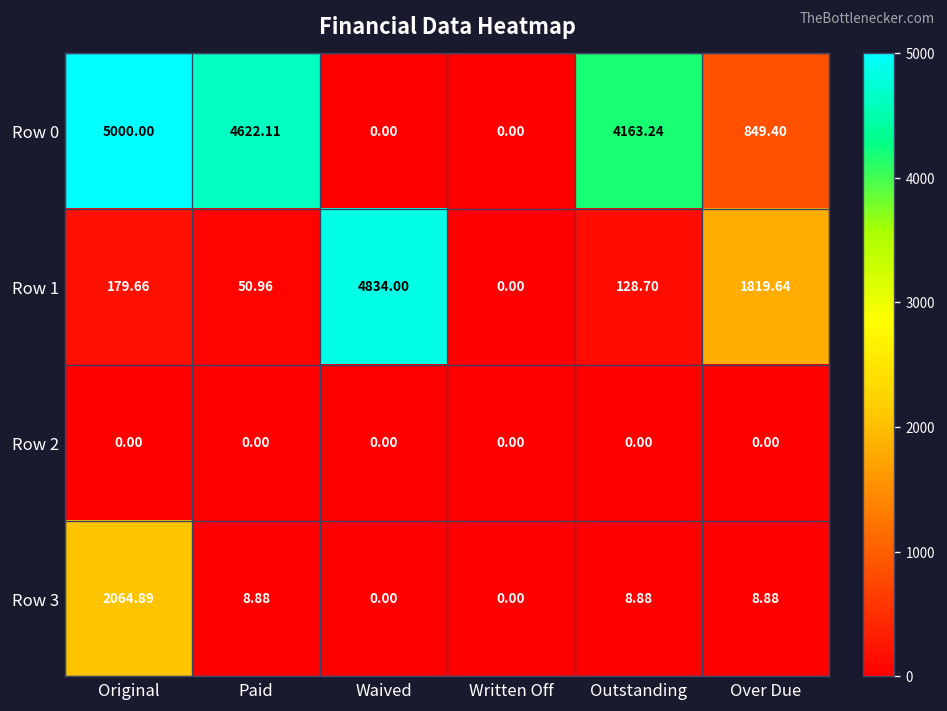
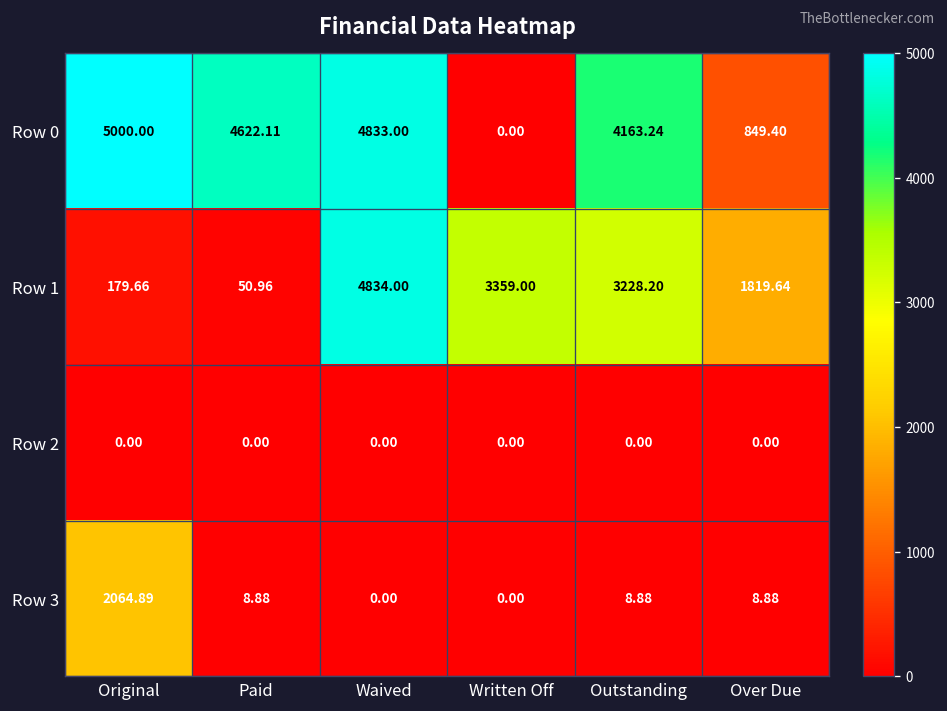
  {
    "Row 0": {
      "Original": 5000.00,
      "Paid": 4622.11,
-     "Waived": 0.00,
+     "Waived": 4833.00,
      "Written Off": 0.00,
      "Outstanding": 4163.24,
      "Over Due": 849.40
    },
    "Row 1": {
      "Original": 179.66,
      "Paid": 50.96,
      "Waived": 4834.00,
-     "Written Off": 0.00,
-     "Outstanding": 128.70,
+     "Written Off": 3359.00,
+     "Outstanding": 3228.20,
      "Over Due": 1819.64
    },
    "Row 2": {
      "Original": 0.00,
      "Paid": 0.00,
      "Waived": 0.00,
      "Written Off": 0.00,
      "Outstanding": 0.00,
      "Over Due": 0.00
    },
    "Row 3": {
      "Original": 2064.89,
      "Paid": 8.88,
      "Waived": 0.00,
      "Written Off": 0.00,
      "Outstanding": 8.88,
      "Over Due": 8.88
    }
  }
